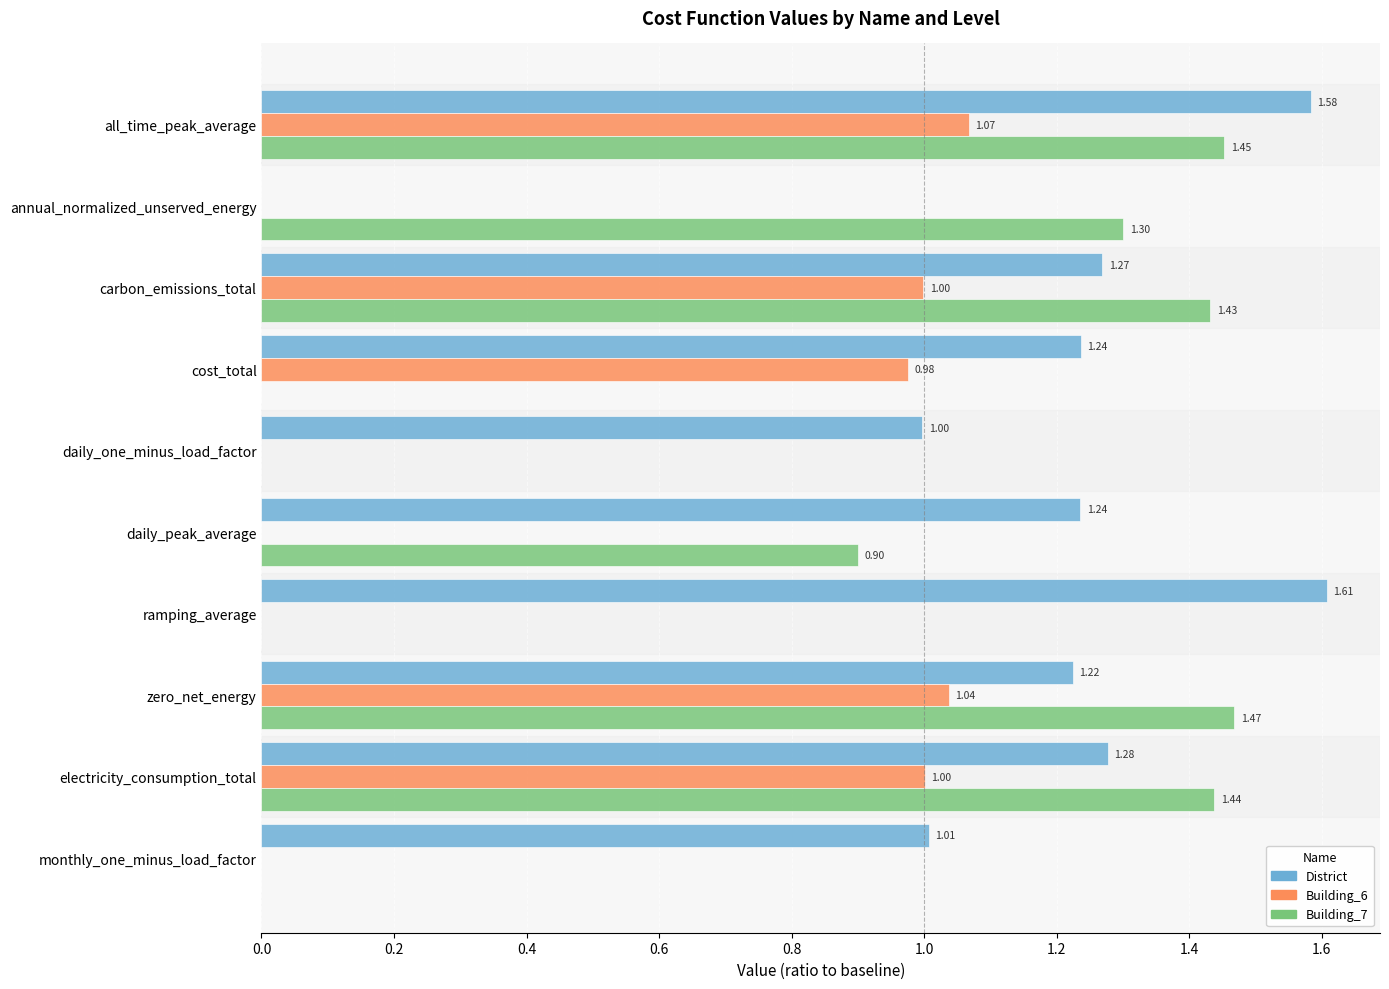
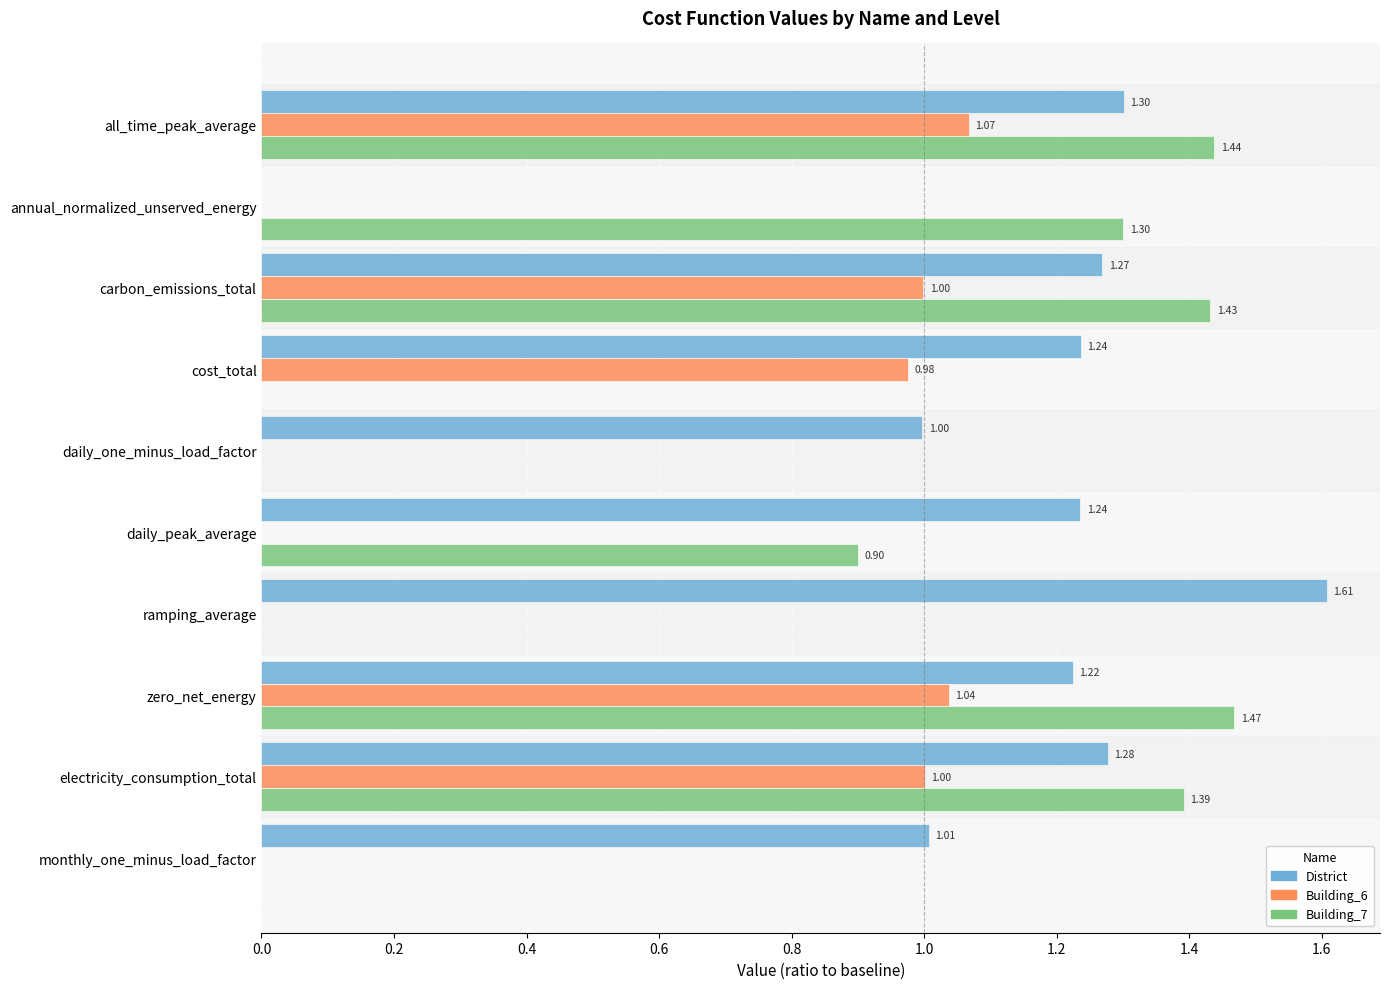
  {
    "District": {
-     "all_time_peak_average": 1.58,
+     "all_time_peak_average": 1.30,
      "carbon_emissions_total": 1.27,
      "cost_total": 1.24,
      "daily_one_minus_load_factor": 1.00,
      "daily_peak_average": 1.24,
      "ramping_average": 1.61,
      "zero_net_energy": 1.22,
      "electricity_consumption_total": 1.28,
      "monthly_one_minus_load_factor": 1.01
    },
    "Building_6": {
      "all_time_peak_average": 1.07,
      "carbon_emissions_total": 1.00,
      "cost_total": 0.98,
      "zero_net_energy": 1.04,
      "electricity_consumption_total": 1.00
    },
    "Building_7": {
-     "all_time_peak_average": 1.45,
+     "all_time_peak_average": 1.44,
      "annual_normalized_unserved_energy": 1.30,
      "carbon_emissions_total": 1.43,
      "daily_peak_average": 0.90,
      "zero_net_energy": 1.47,
-     "electricity_consumption_total": 1.44
+     "electricity_consumption_total": 1.39
    }
  }
